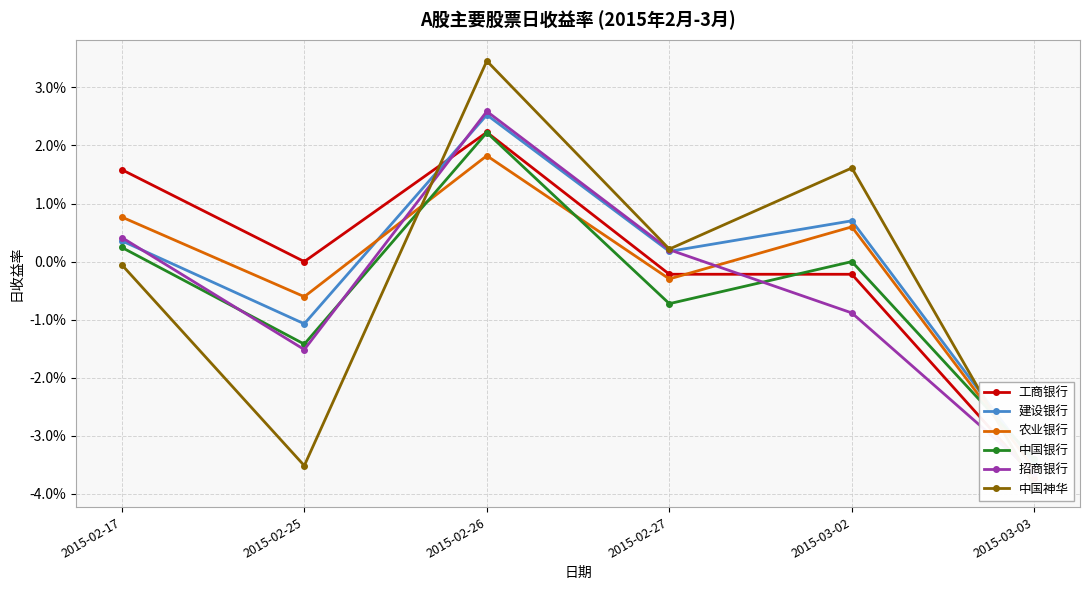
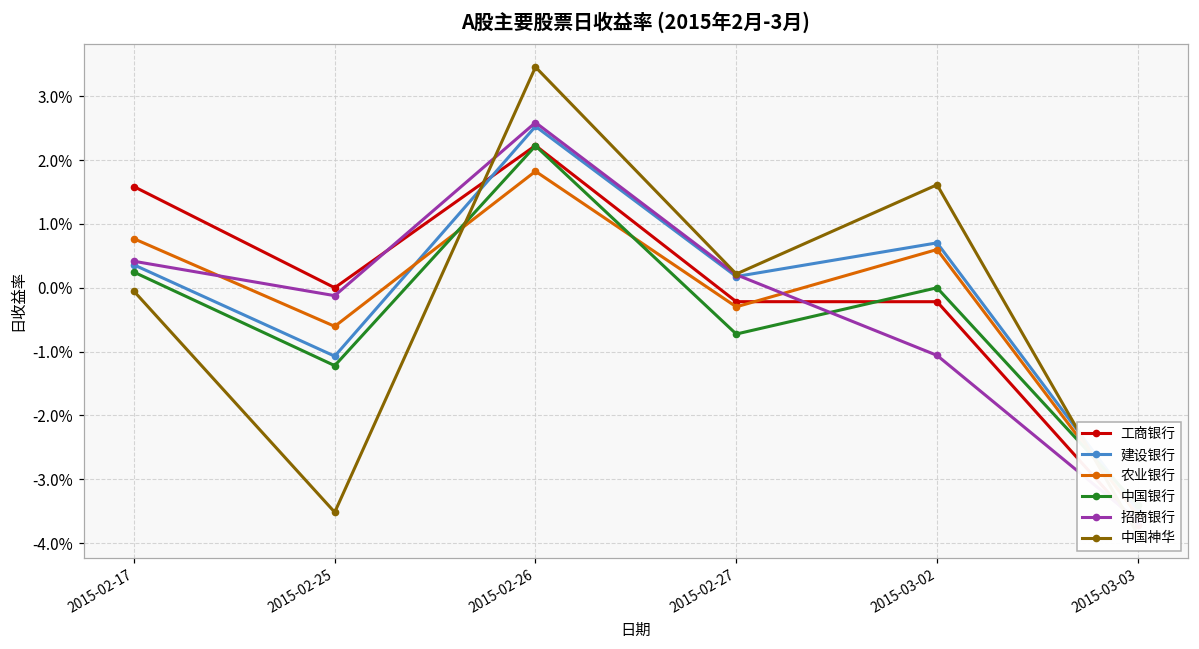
  {
    "工商银行": {
      "2015-02-17": "1.6%",
      "2015-02-25": "0.0%",
      "2015-02-27": "-0.2%",
      "2015-03-02": "-0.2%"
    },
    "建设银行": {
      "2015-02-17": "0.4%",
      "2015-02-25": "-1.1%",
      "2015-02-26": "2.5%",
      "2015-03-02": "0.7%"
    },
    "农业银行": {
      "2015-02-17": "0.8%",
      "2015-02-25": "-0.6%",
      "2015-02-26": "1.8%",
      "2015-02-27": "-0.3%",
      "2015-03-02": "0.6%"
    },
    "中国银行": {
      "2015-02-17": "0.2%",
-     "2015-02-25": "-1.4%",
+     "2015-02-25": "-1.2%",
      "2015-02-27": "-0.7%",
      "2015-03-02": "0.0%"
    },
    "招商银行": {
      "2015-02-17": "0.4%",
-     "2015-02-25": "-1.5%",
+     "2015-02-25": "-0.1%",
      "2015-02-26": "2.6%",
-     "2015-03-02": "-0.9%"
+     "2015-03-02": "-1.1%"
    },
    "中国神华": {
      "2015-02-17": "-0.1%",
      "2015-02-25": "-3.5%",
      "2015-02-26": "3.5%",
      "2015-03-02": "1.6%"
    }
  }
